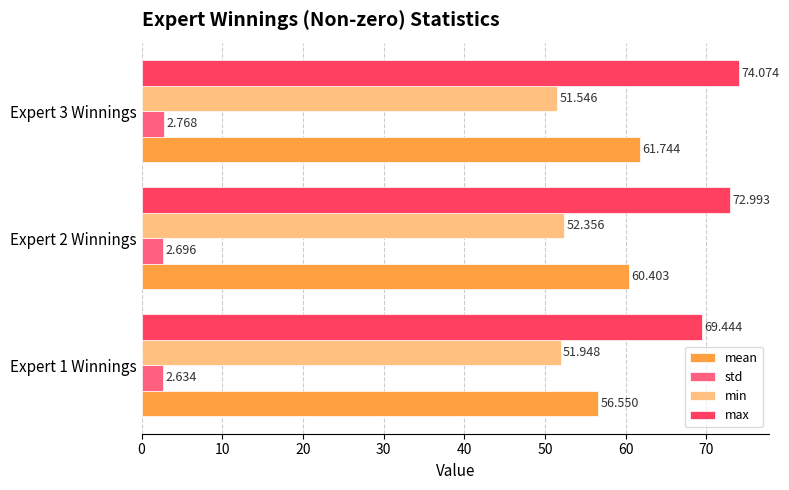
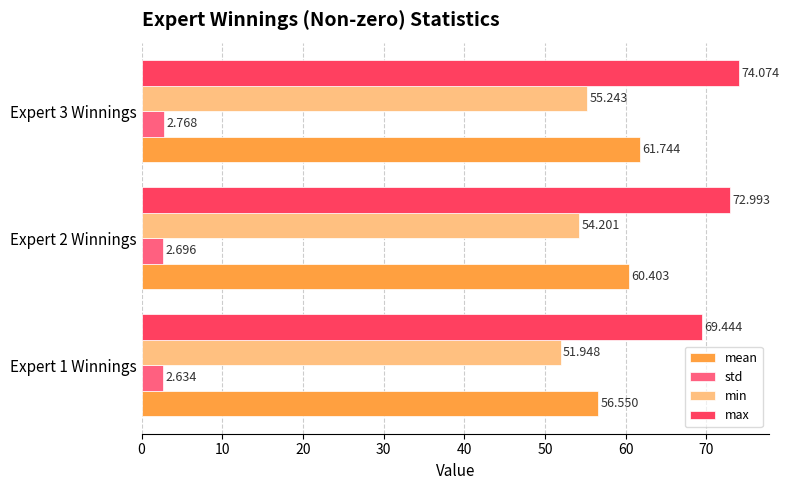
  {
    "mean": {
      "Expert 3 Winnings": 61.744,
      "Expert 2 Winnings": 60.403,
      "Expert 1 Winnings": 56.550
    },
    "min": {
-     "Expert 3 Winnings": 51.546,
-     "Expert 2 Winnings": 52.356,
+     "Expert 3 Winnings": 55.243,
+     "Expert 2 Winnings": 54.201,
      "Expert 1 Winnings": 51.948
    }
  }
